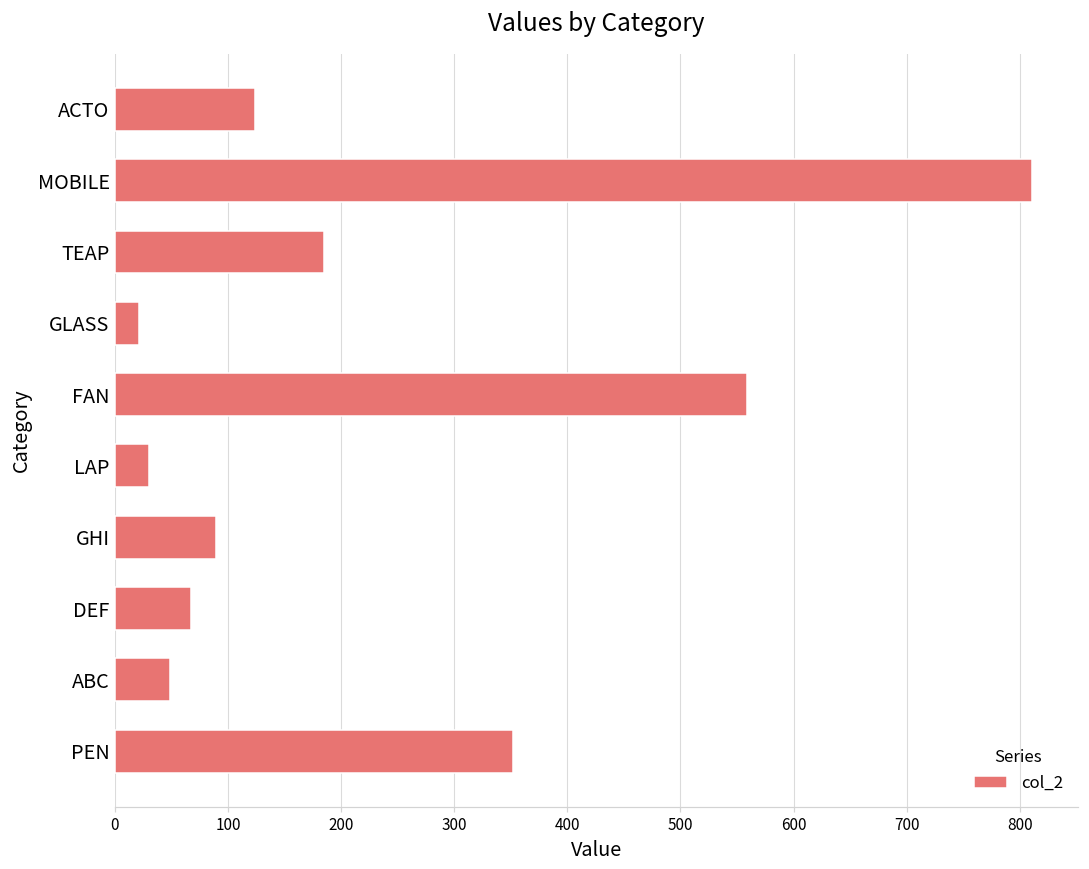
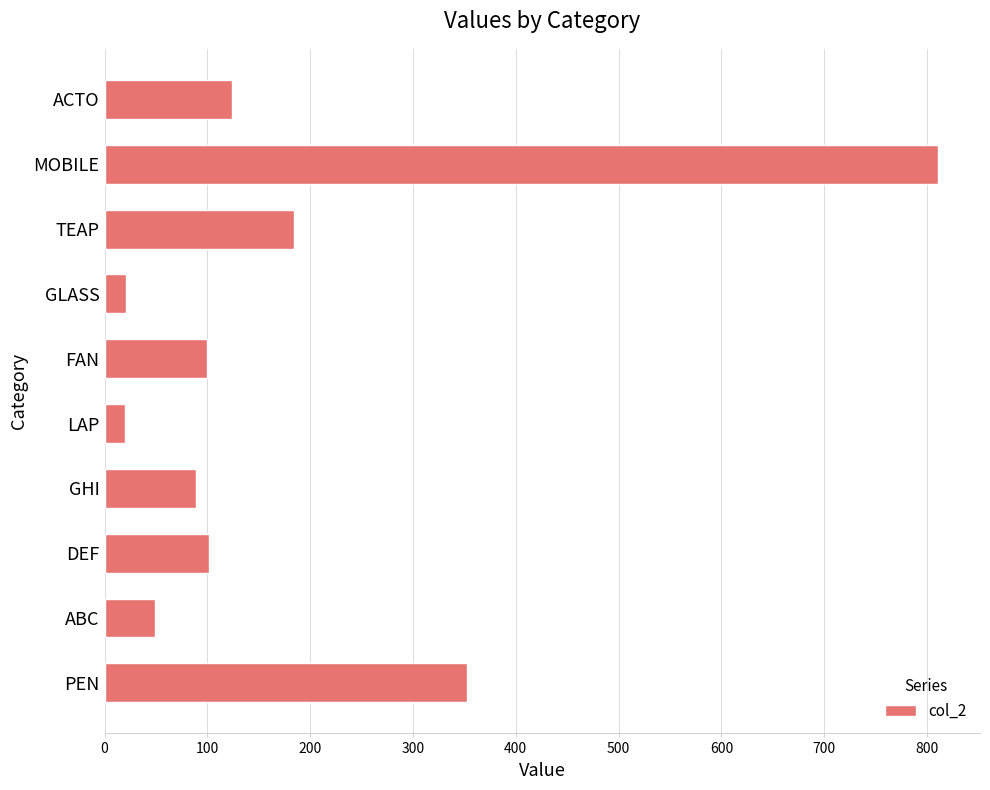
  {
    "ACTO": 124,
    "MOBILE": 811,
    "TEAP": 185,
    "GLASS": 21,
-   "FAN": 559,
-   "LAP": 30,
+   "FAN": 100,
+   "LAP": 20,
    "GHI": 89,
-   "DEF": 67,
+   "DEF": 102,
    "ABC": 49,
    "PEN": 352
  }
